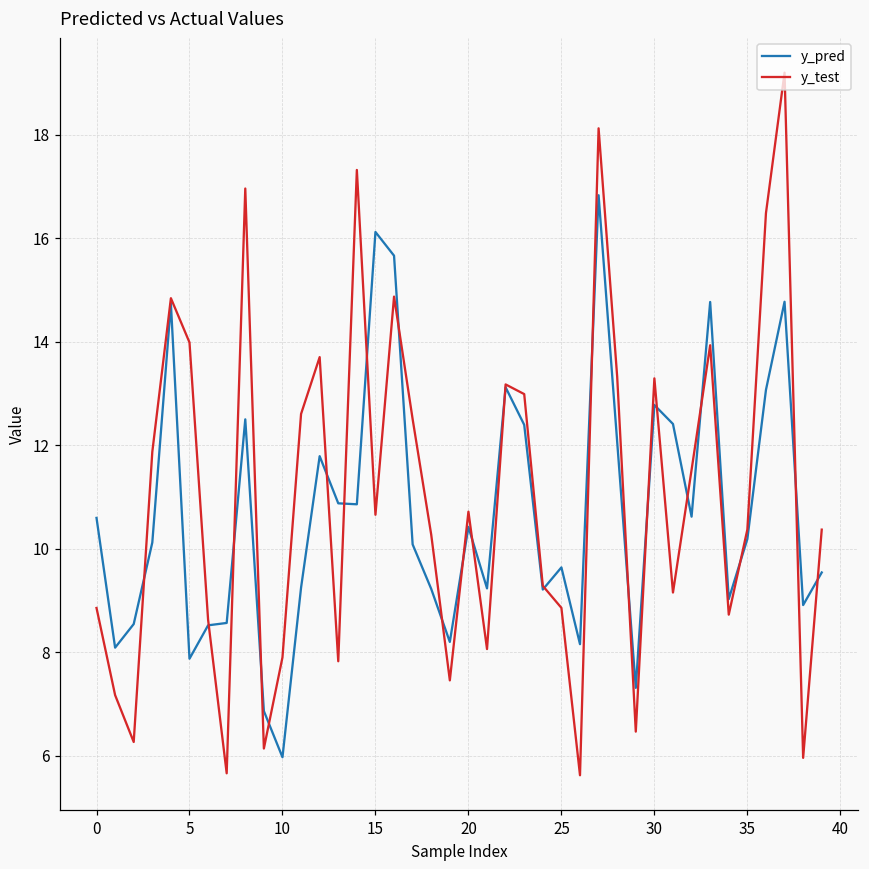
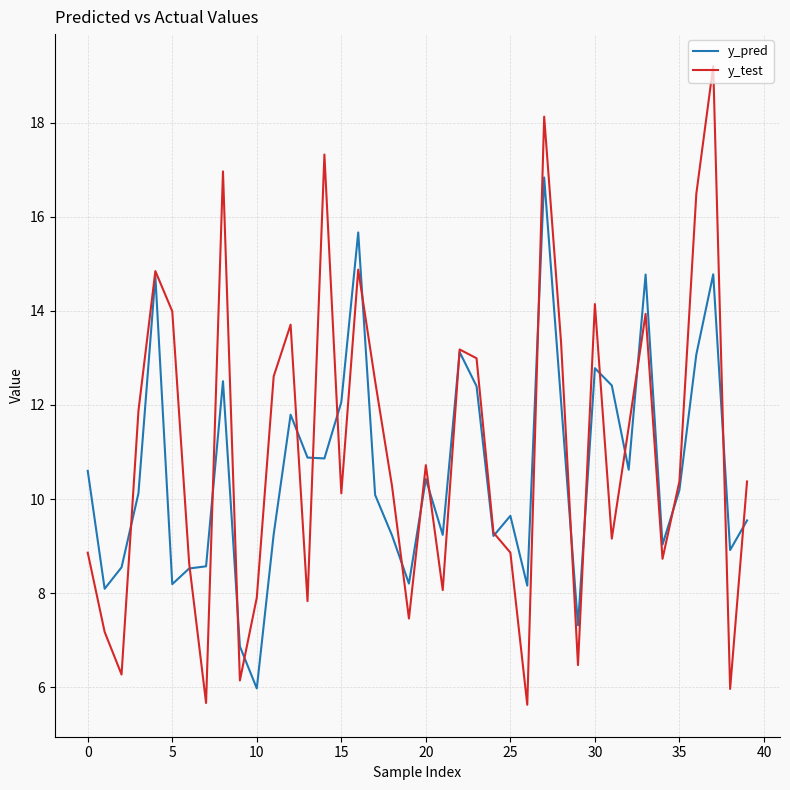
  {
    "y_pred": {
      "0": 10.6,
-     "5": 7.9,
+     "5": 8.2,
      "10": 6.0,
-     "15": 16.1,
+     "15": 12.1,
      "20": 10.4,
      "25": 9.6,
      "30": 12.8,
      "35": 10.2
    },
    "y_test": {
      "0": 8.9,
      "5": 14.0,
      "10": 7.9,
-     "15": 10.7,
+     "15": 10.1,
      "20": 10.7,
      "25": 8.9,
-     "30": 13.3,
+     "30": 14.1,
      "35": 10.4
    }
  }
